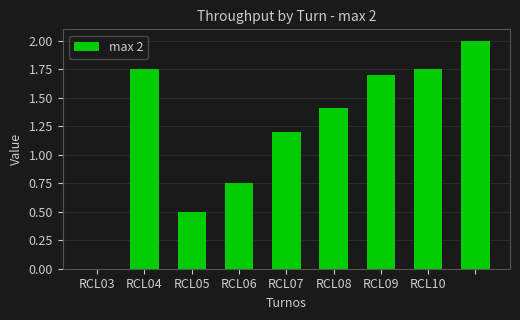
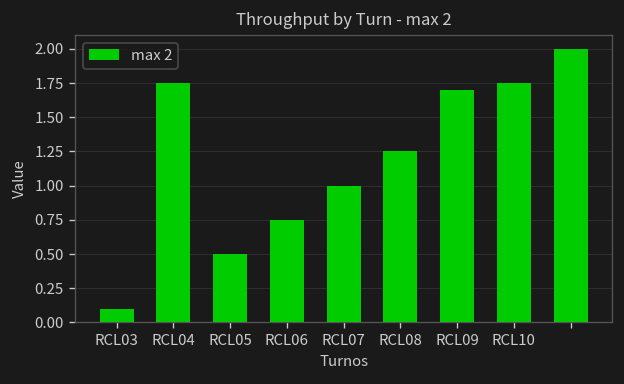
  {
-   "RCL03": 0.0,
+   "RCL03": 0.1,
    "RCL04": 1.75,
    "RCL05": 0.50,
    "RCL06": 0.75,
-   "RCL07": 1.2,
-   "RCL08": 1.41,
+   "RCL07": 1.0,
+   "RCL08": 1.25,
    "RCL09": 1.70,
    "RCL10": 1.75
  }
